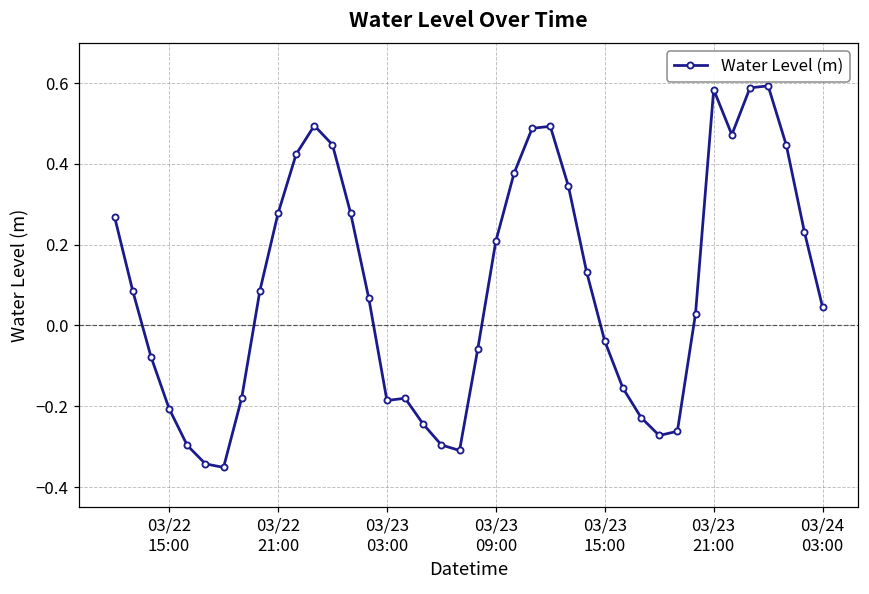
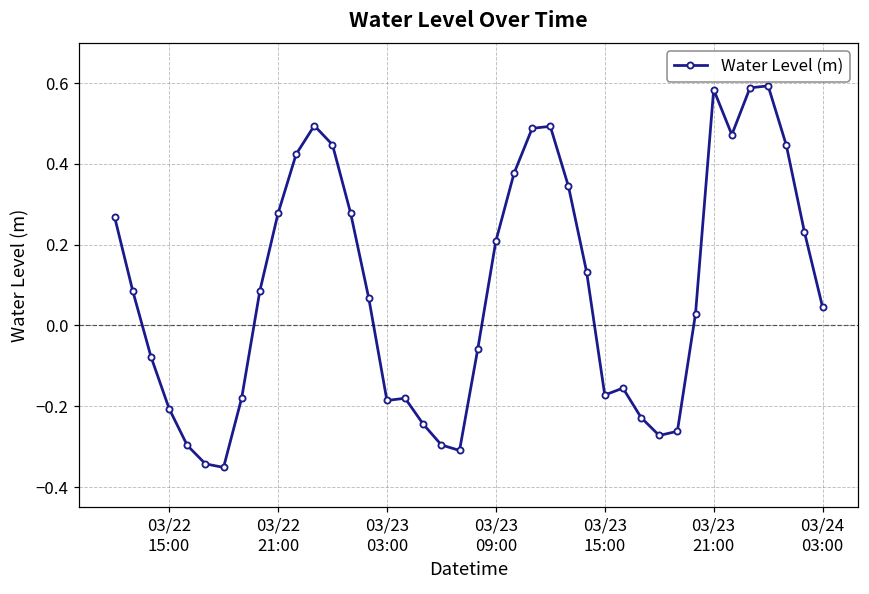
  {
    "03/22 15:00": -0.21,
    "03/22 21:00": 0.28,
    "03/23 03:00": -0.19,
    "03/23 09:00": 0.21,
-   "03/23 15:00": -0.04,
+   "03/23 15:00": -0.17,
    "03/23 21:00": 0.58,
    "03/24 03:00": 0.05
  }
